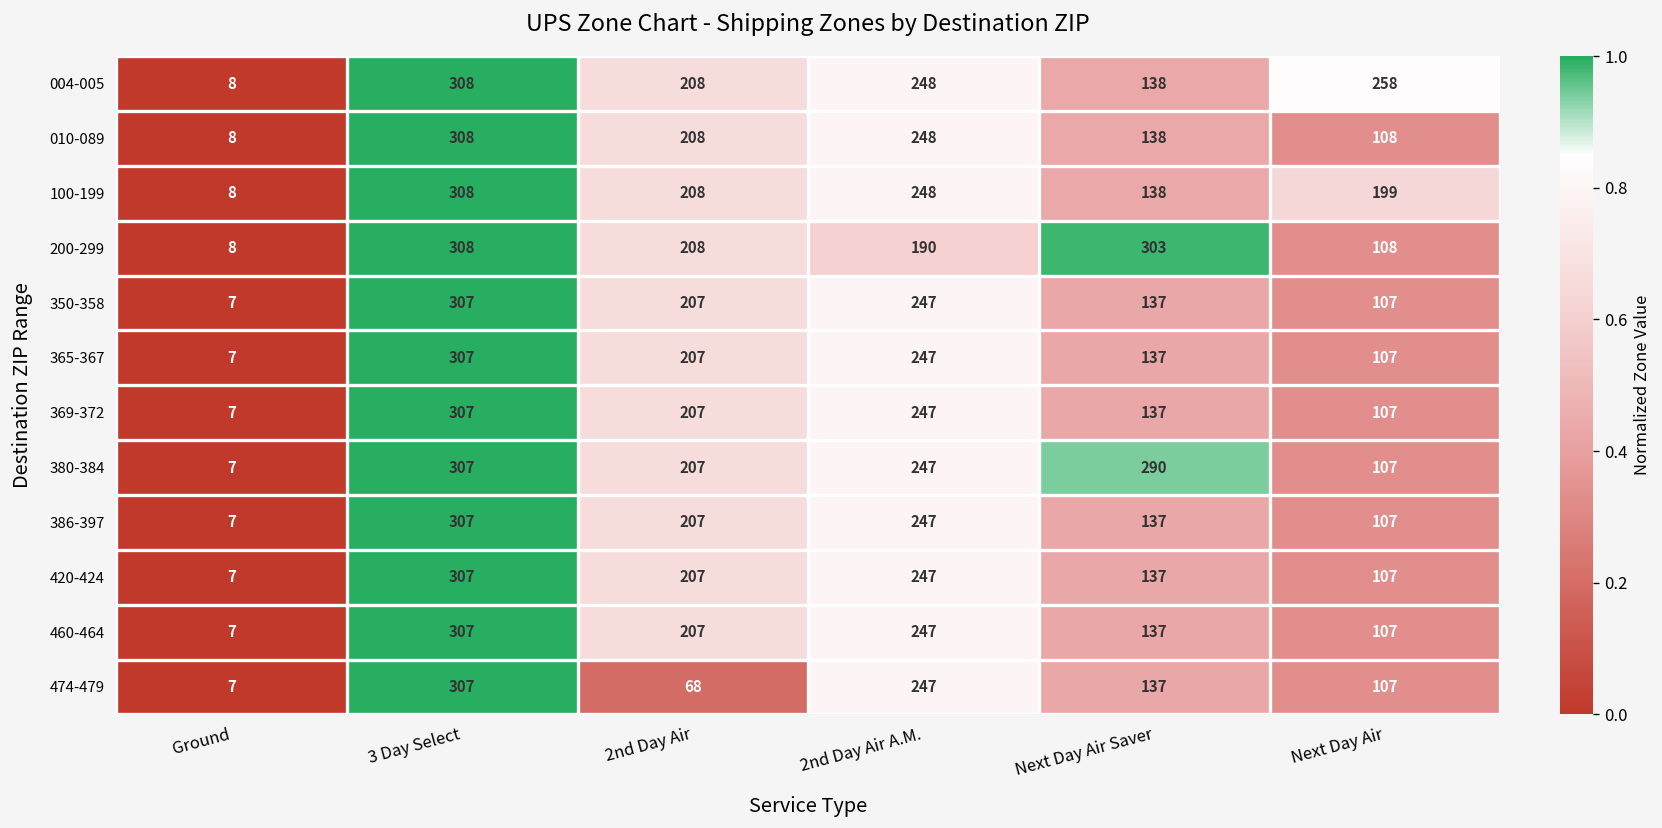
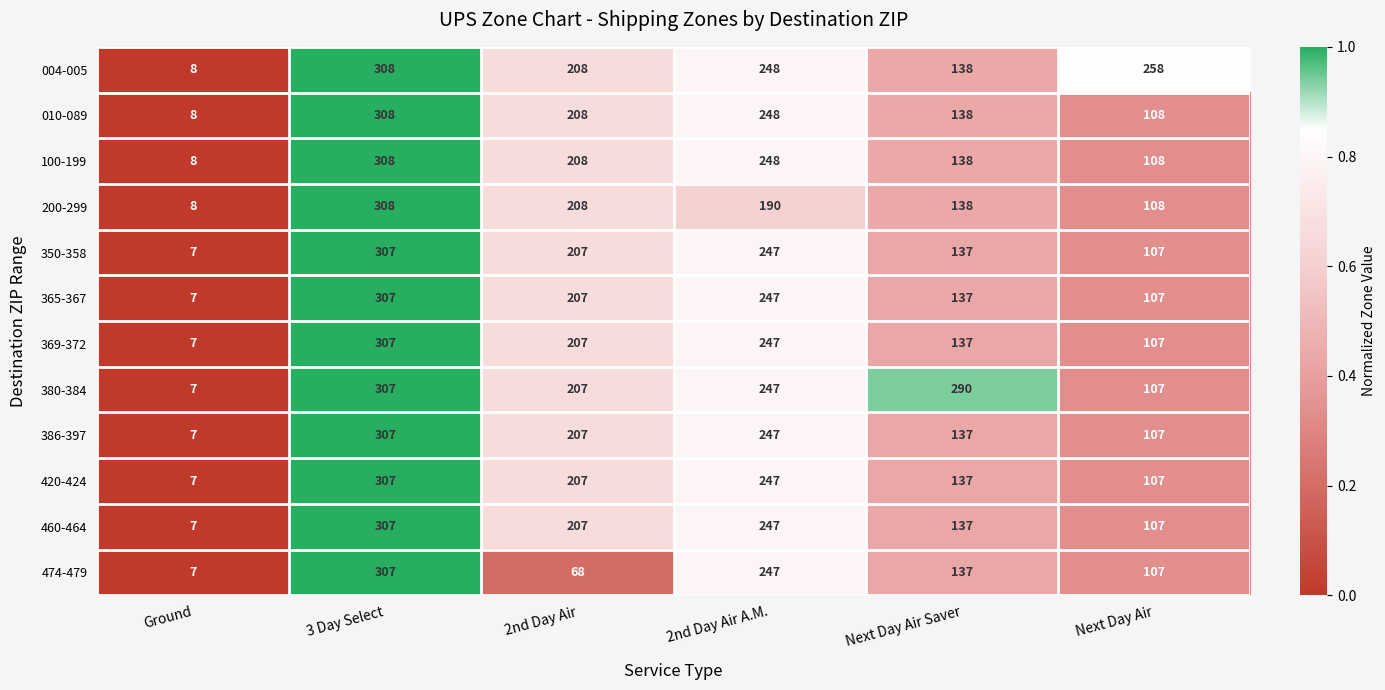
  {
    "004-005": {
      "Ground": 8,
      "3 Day Select": 308,
      "2nd Day Air": 208,
      "2nd Day Air A.M.": 248,
      "Next Day Air Saver": 138,
      "Next Day Air": 258
    },
    "010-089": {
      "Ground": 8,
      "3 Day Select": 308,
      "2nd Day Air": 208,
      "2nd Day Air A.M.": 248,
      "Next Day Air Saver": 138,
      "Next Day Air": 108
    },
    "100-199": {
      "Ground": 8,
      "3 Day Select": 308,
      "2nd Day Air": 208,
      "2nd Day Air A.M.": 248,
      "Next Day Air Saver": 138,
-     "Next Day Air": 199
+     "Next Day Air": 108
    },
    "200-299": {
      "Ground": 8,
      "3 Day Select": 308,
      "2nd Day Air": 208,
      "2nd Day Air A.M.": 190,
-     "Next Day Air Saver": 303,
+     "Next Day Air Saver": 138,
      "Next Day Air": 108
    },
    "350-358": {
      "Ground": 7,
      "3 Day Select": 307,
      "2nd Day Air": 207,
      "2nd Day Air A.M.": 247,
      "Next Day Air Saver": 137,
      "Next Day Air": 107
    },
    "365-367": {
      "Ground": 7,
      "3 Day Select": 307,
      "2nd Day Air": 207,
      "2nd Day Air A.M.": 247,
      "Next Day Air Saver": 137,
      "Next Day Air": 107
    },
    "369-372": {
      "Ground": 7,
      "3 Day Select": 307,
      "2nd Day Air": 207,
      "2nd Day Air A.M.": 247,
      "Next Day Air Saver": 137,
      "Next Day Air": 107
    },
    "380-384": {
      "Ground": 7,
      "3 Day Select": 307,
      "2nd Day Air": 207,
      "2nd Day Air A.M.": 247,
      "Next Day Air Saver": 290,
      "Next Day Air": 107
    },
    "386-397": {
      "Ground": 7,
      "3 Day Select": 307,
      "2nd Day Air": 207,
      "2nd Day Air A.M.": 247,
      "Next Day Air Saver": 137,
      "Next Day Air": 107
    },
    "420-424": {
      "Ground": 7,
      "3 Day Select": 307,
      "2nd Day Air": 207,
      "2nd Day Air A.M.": 247,
      "Next Day Air Saver": 137,
      "Next Day Air": 107
    },
    "460-464": {
      "Ground": 7,
      "3 Day Select": 307,
      "2nd Day Air": 207,
      "2nd Day Air A.M.": 247,
      "Next Day Air Saver": 137,
      "Next Day Air": 107
    },
    "474-479": {
      "Ground": 7,
      "3 Day Select": 307,
      "2nd Day Air": 68,
      "2nd Day Air A.M.": 247,
      "Next Day Air Saver": 137,
      "Next Day Air": 107
    }
  }
